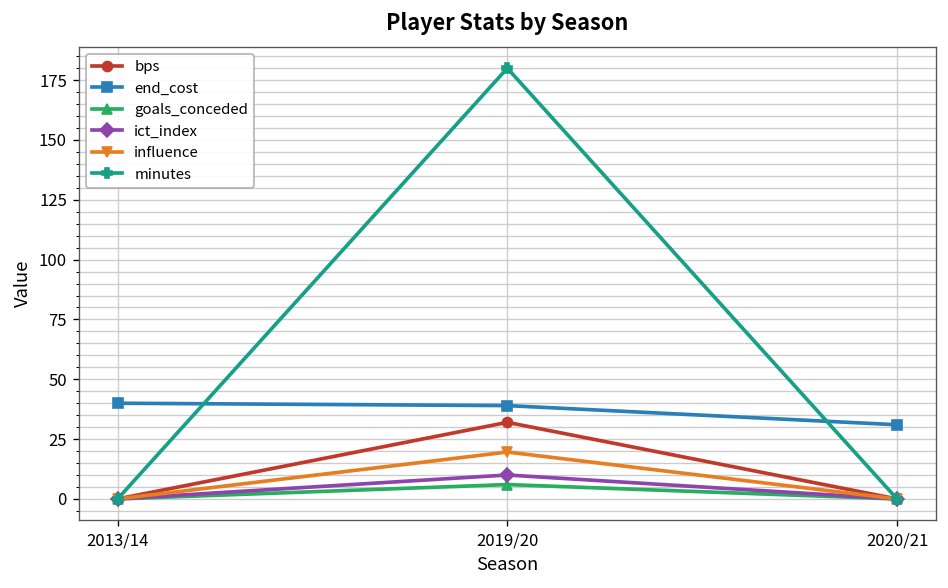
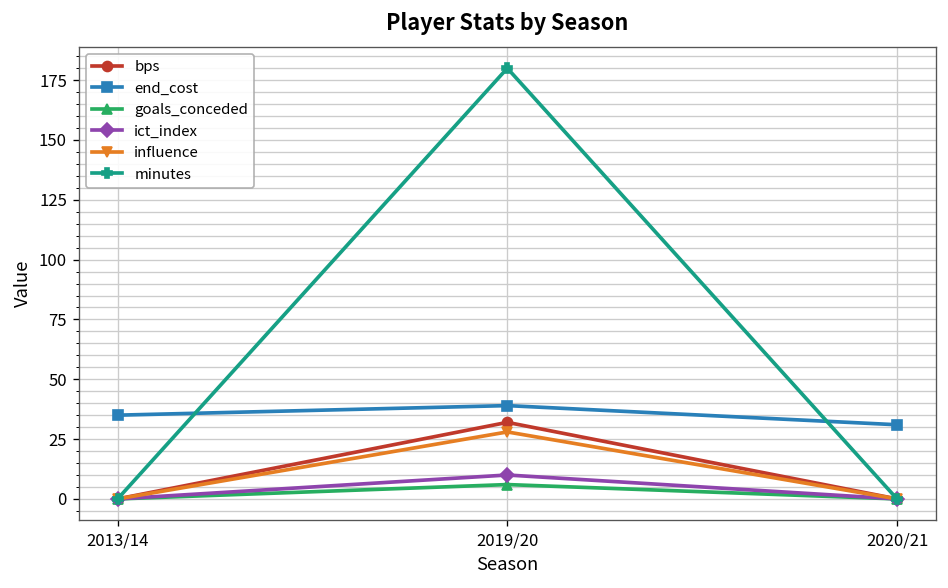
  {
    "bps": {
      "2019/20": 32
    },
    "end_cost": {
-     "2013/14": 40,
+     "2013/14": 35,
      "2019/20": 39,
      "2020/21": 31
    },
    "ict_index": {
      "2019/20": 10
    },
    "influence": {
-     "2019/20": 20
+     "2019/20": 28
    }
  }
